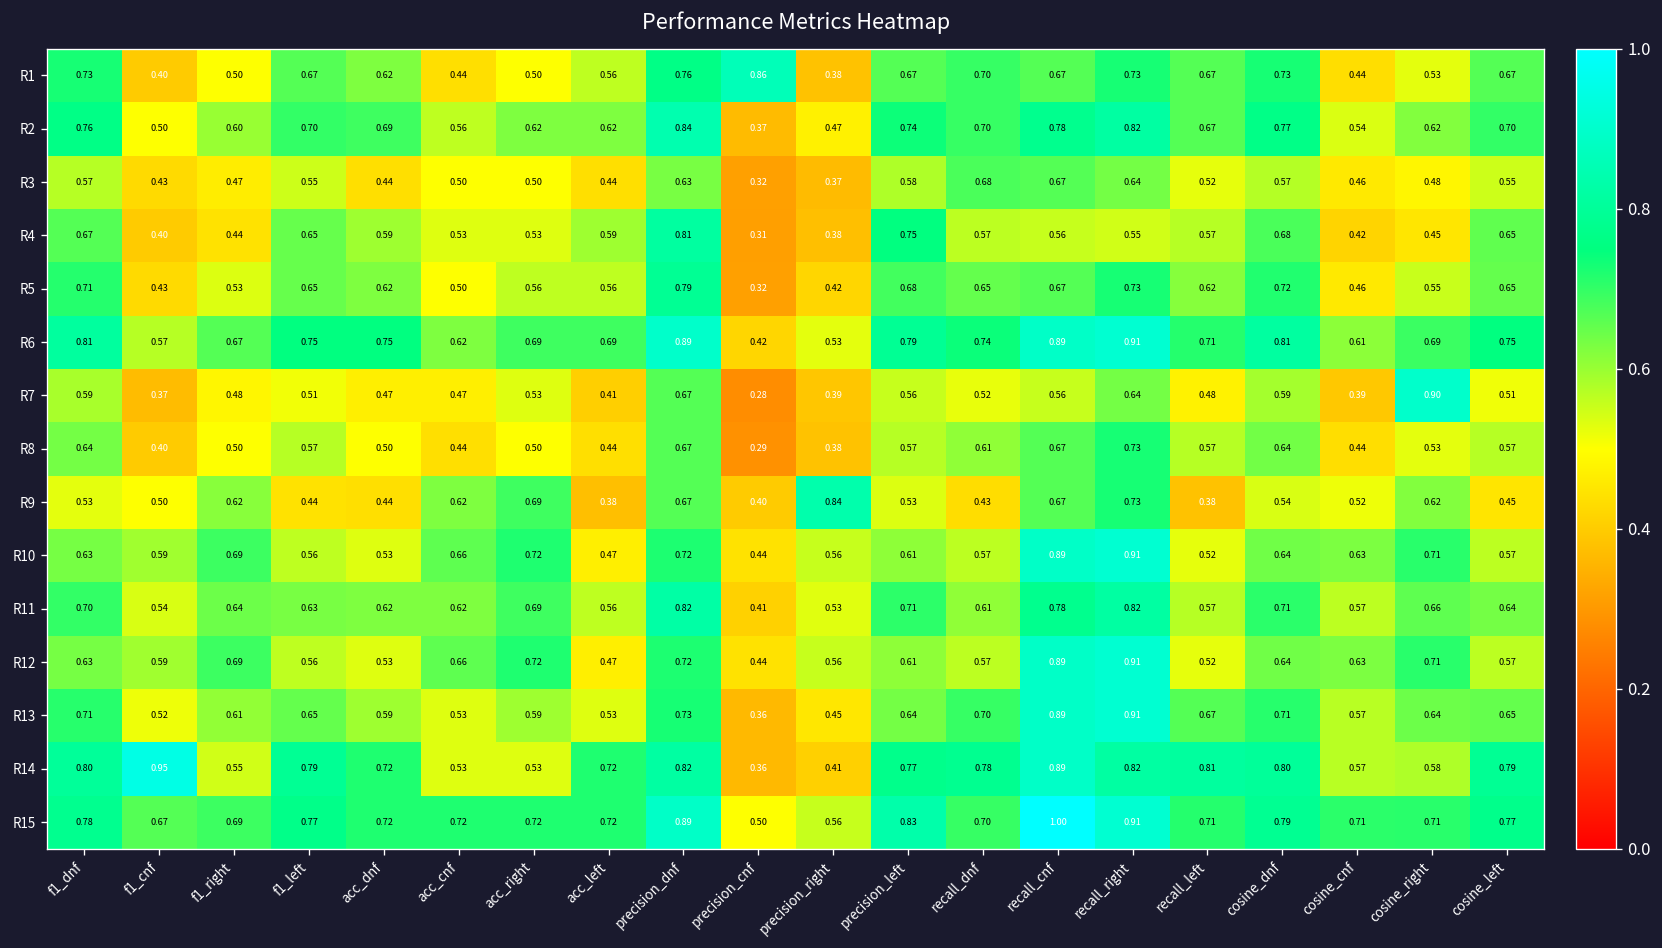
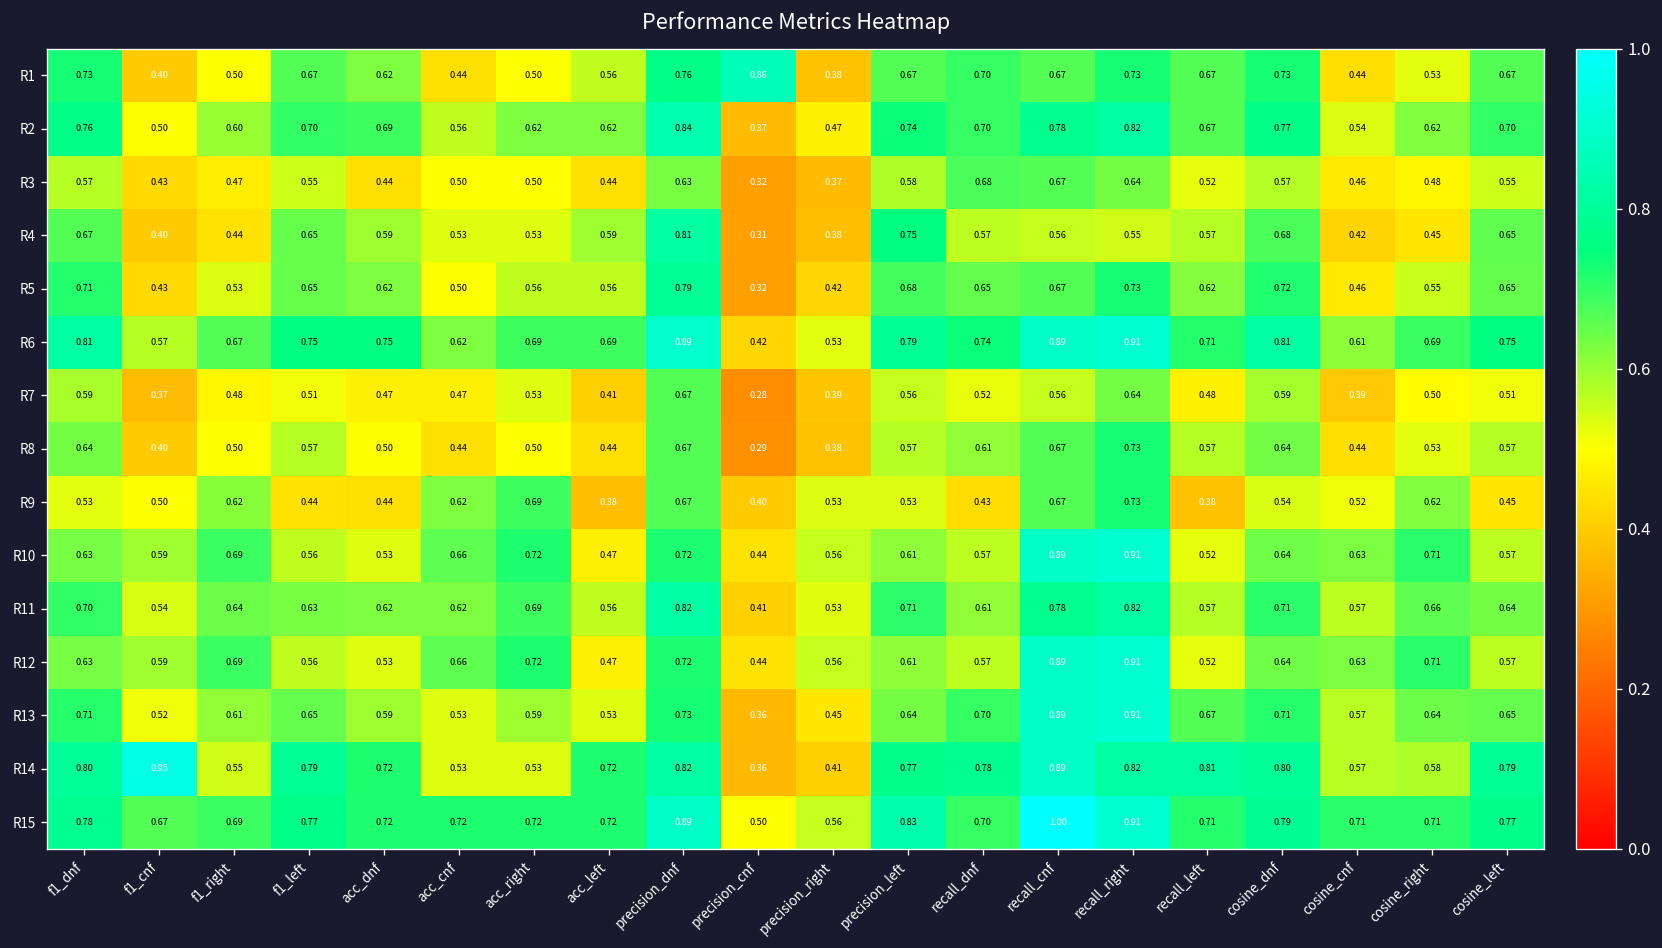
  {
    "R7": {
      "f1_dnf": 0.59,
      "f1_cnf": 0.37,
      "f1_right": 0.48,
      "f1_left": 0.51,
      "acc_dnf": 0.47,
      "acc_cnf": 0.47,
      "acc_right": 0.53,
      "acc_left": 0.41,
      "precision_dnf": 0.67,
      "precision_cnf": 0.28,
      "precision_right": 0.39,
      "precision_left": 0.56,
      "recall_dnf": 0.52,
      "recall_cnf": 0.56,
      "recall_right": 0.64,
      "recall_left": 0.48,
      "cosine_dnf": 0.59,
      "cosine_cnf": 0.39,
-     "cosine_right": 0.90,
+     "cosine_right": 0.50,
      "cosine_left": 0.51
    },
    "R9": {
      "f1_dnf": 0.53,
      "f1_cnf": 0.50,
      "f1_right": 0.62,
      "f1_left": 0.44,
      "acc_dnf": 0.44,
      "acc_cnf": 0.62,
      "acc_right": 0.69,
      "acc_left": 0.38,
      "precision_dnf": 0.67,
      "precision_cnf": 0.40,
-     "precision_right": 0.84,
+     "precision_right": 0.53,
      "precision_left": 0.53,
      "recall_dnf": 0.43,
      "recall_cnf": 0.67,
      "recall_right": 0.73,
      "recall_left": 0.38,
      "cosine_dnf": 0.54,
      "cosine_cnf": 0.52,
      "cosine_right": 0.62,
      "cosine_left": 0.45
    }
  }
